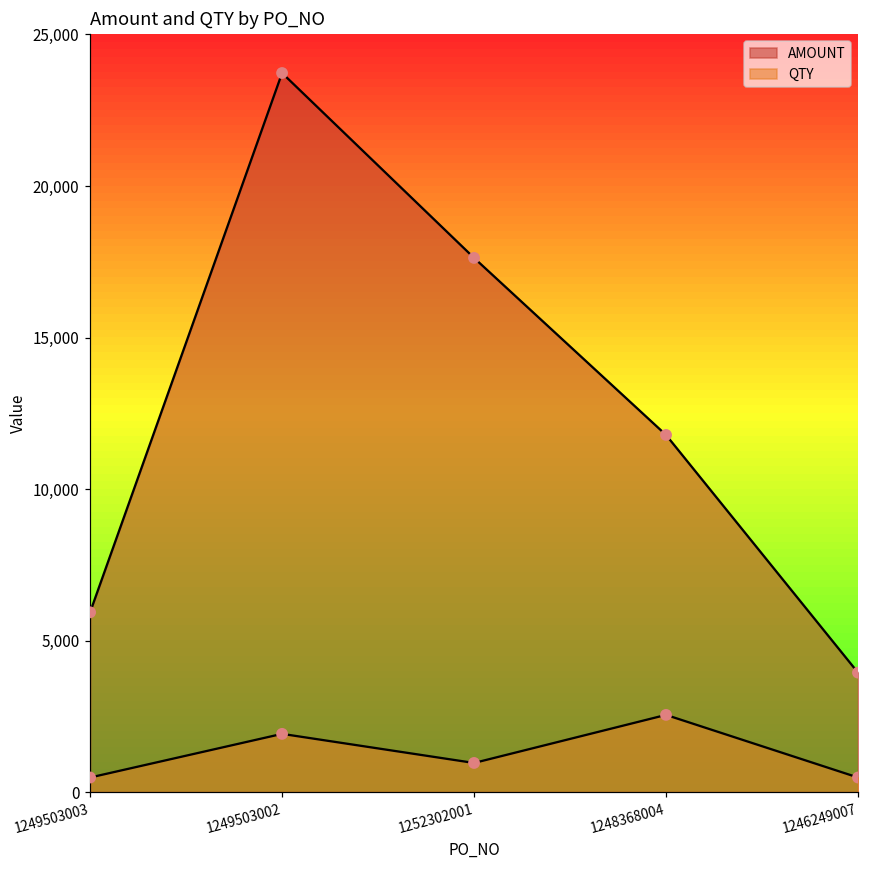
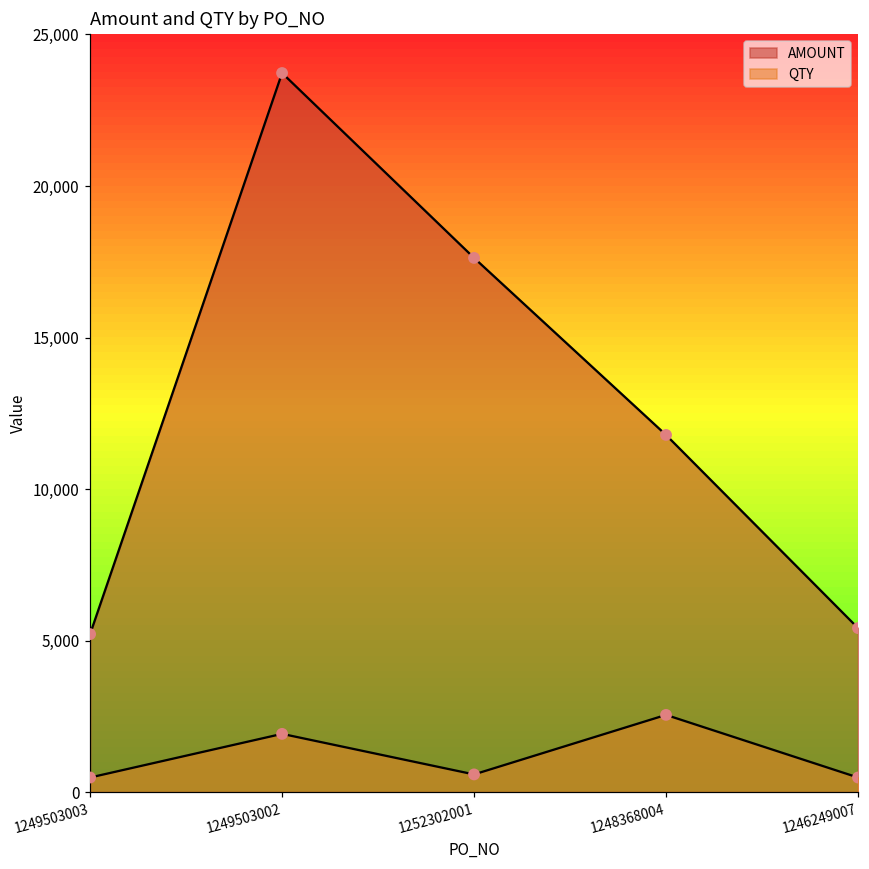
  {
    "AMOUNT": {
-     "1249503003": "5,900",
+     "1249503003": "5,200",
      "1249503002": "23,700",
      "1252302001": "17,600",
      "1248368004": "11,800",
-     "1246249007": "3,900"
+     "1246249007": "5,400"
    },
    "QTY": {
      "1249503003": "500",
      "1249503002": "1,900",
-     "1252302001": "1,000",
+     "1252302001": "600",
      "1248368004": "2,500",
      "1246249007": "500"
    }
  }
